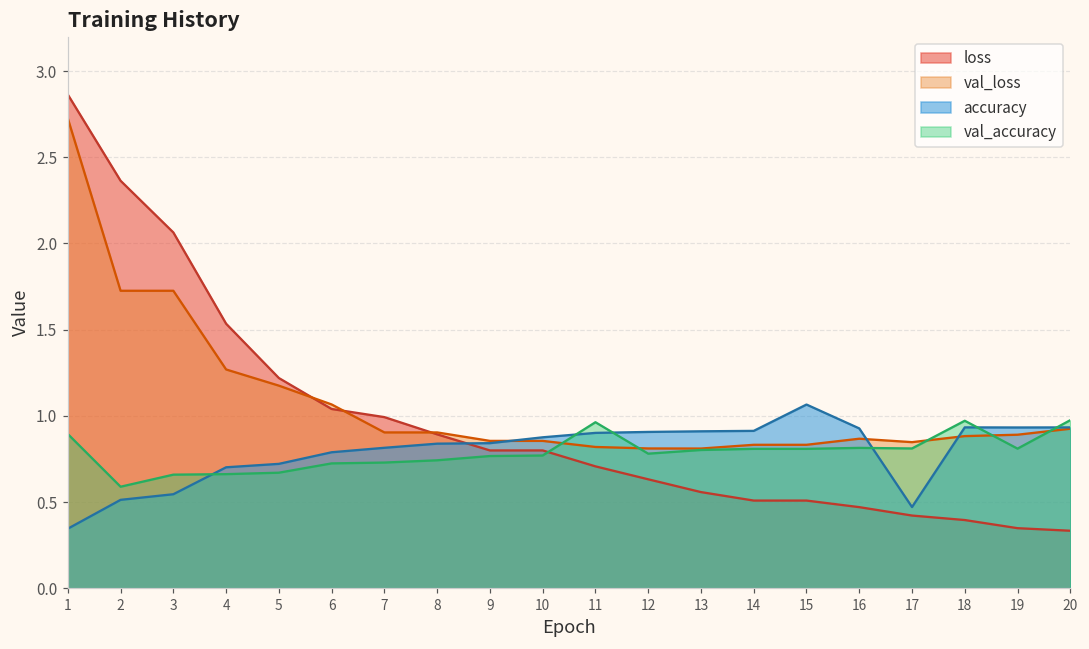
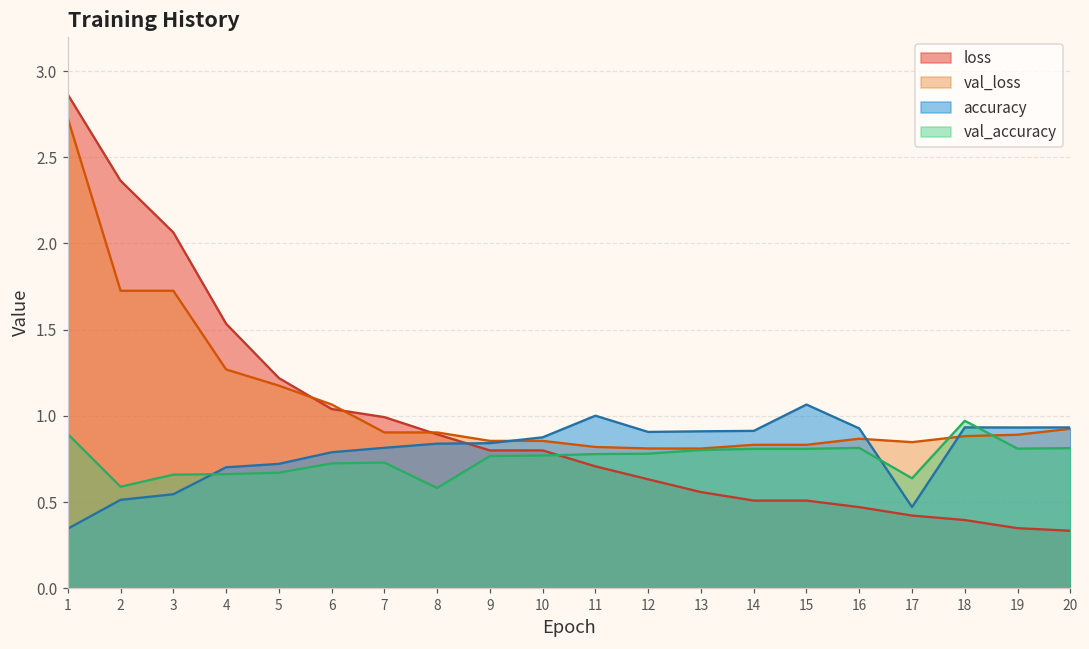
  {
    "accuracy": {
      "1": 0.35,
      "2": 0.51,
      "3": 0.55,
      "4": 0.70,
      "5": 0.72,
      "6": 0.79,
      "7": 0.81,
      "8": 0.84,
      "10": 0.88,
-     "11": 0.90,
+     "11": 1.00,
      "12": 0.91,
      "13": 0.91,
      "14": 0.91,
      "15": 1.07,
      "16": 0.93,
      "17": 0.47,
      "18": 0.93,
      "19": 0.93
    },
    "val_accuracy": {
      "1": 0.89,
      "2": 0.59,
      "3": 0.66,
      "4": 0.66,
      "5": 0.67,
      "6": 0.72,
      "7": 0.73,
-     "8": 0.74,
+     "8": 0.58,
      "9": 0.77,
      "10": 0.77,
-     "11": 0.96,
+     "11": 0.78,
      "12": 0.78,
      "14": 0.81,
      "15": 0.81,
      "16": 0.81,
-     "17": 0.81,
+     "17": 0.64,
      "18": 0.97,
      "19": 0.81,
-     "20": 0.97
+     "20": 0.81
    }
  }
